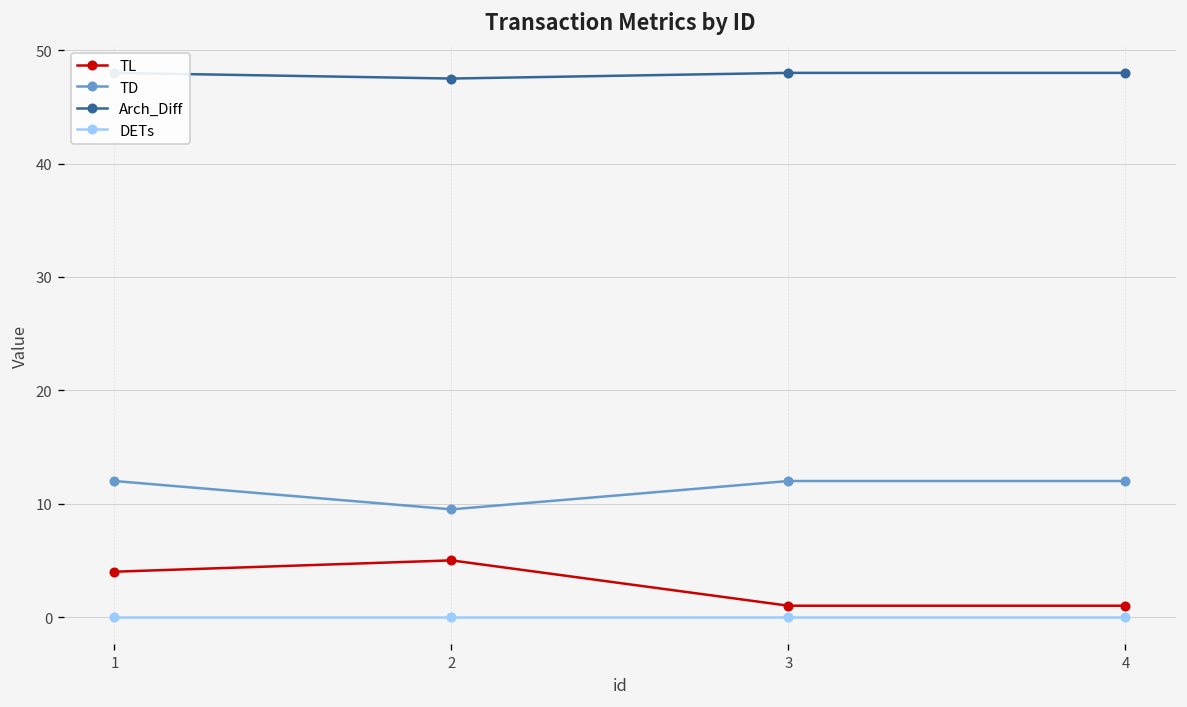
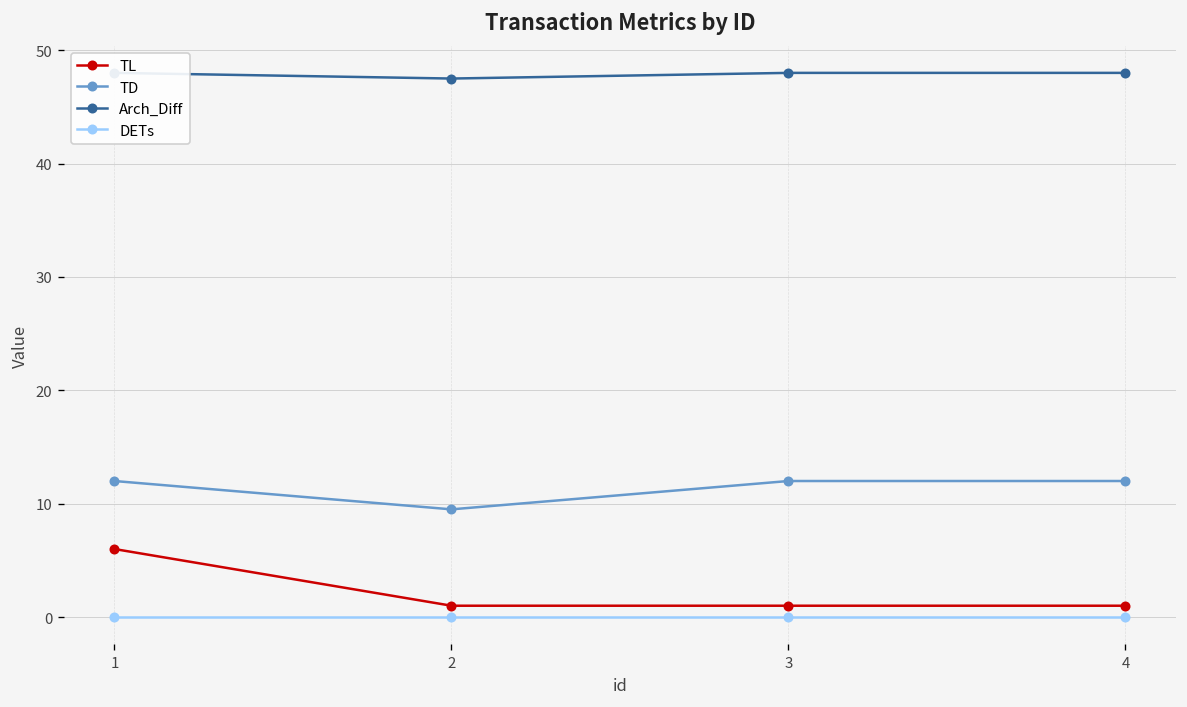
  {
    "TL": {
-     "1": 4,
-     "2": 5,
+     "1": 6,
+     "2": 1,
      "3": 1,
      "4": 1
    },
    "TD": {
      "1": 12,
      "2": 10,
      "3": 12,
      "4": 12
    },
    "Arch_Diff": {
      "2": 48,
      "3": 48,
      "4": 48
    },
    "DETs": {
      "1": 0,
      "2": 0,
      "3": 0,
      "4": 0
    }
  }
